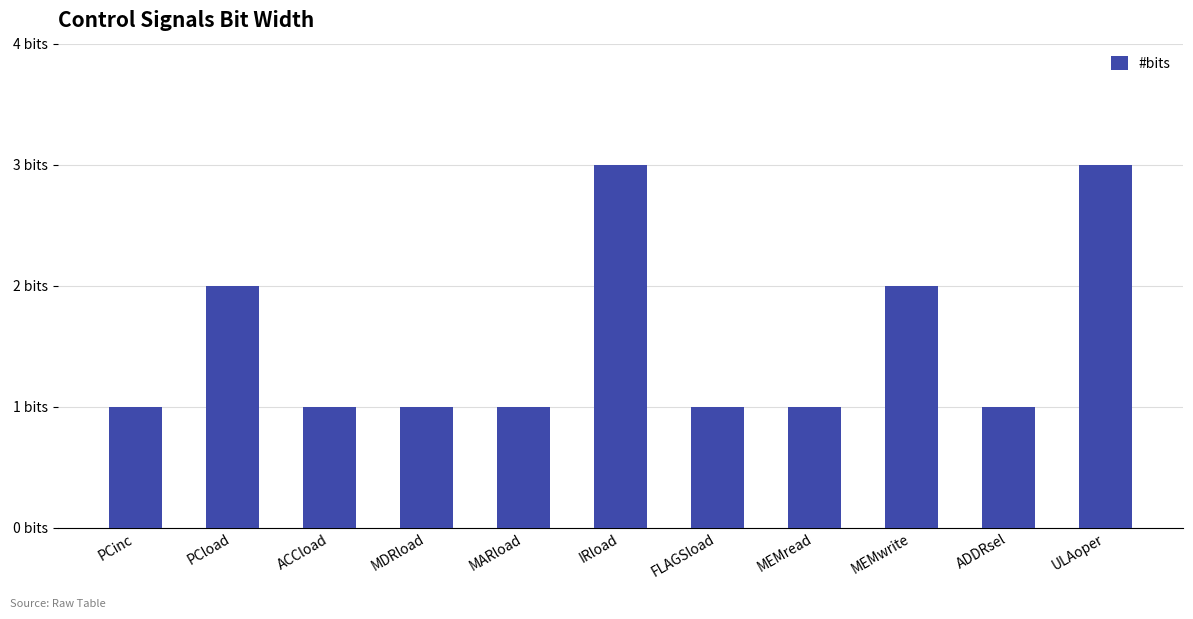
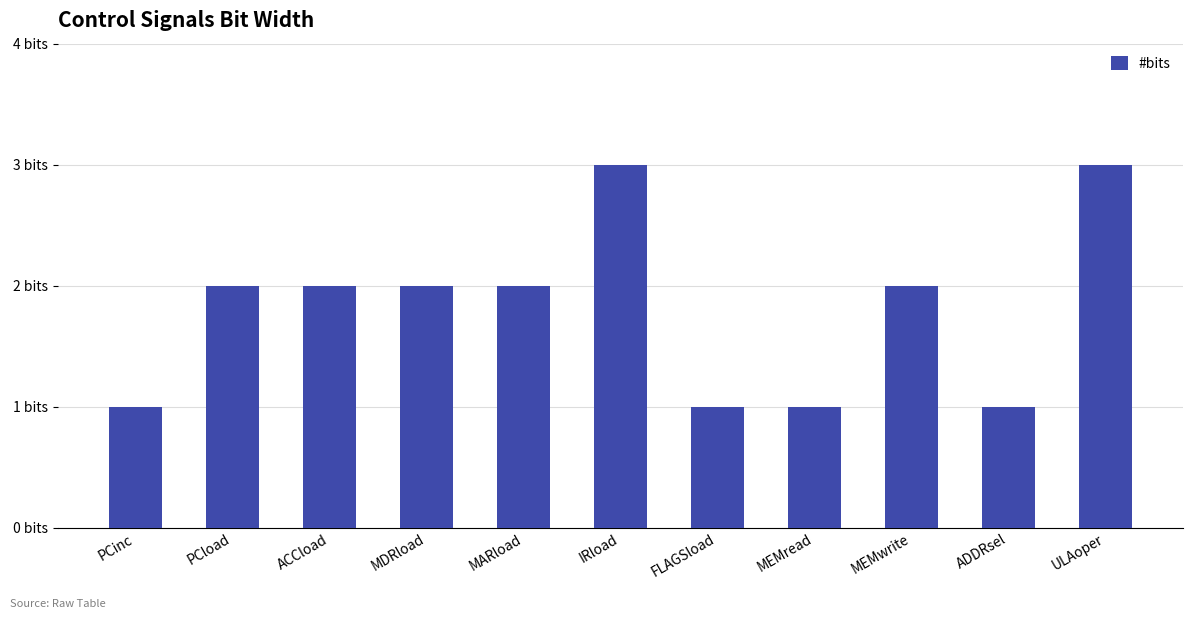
  {
    "PCinc": "1 bits",
    "PCload": "2 bits",
-   "ACCload": "1 bits",
-   "MDRload": "1 bits",
-   "MARload": "1 bits",
+   "ACCload": "2 bits",
+   "MDRload": "2 bits",
+   "MARload": "2 bits",
    "IRload": "3 bits",
    "FLAGSload": "1 bits",
    "MEMread": "1 bits",
    "MEMwrite": "2 bits",
    "ADDRsel": "1 bits",
    "ULAoper": "3 bits"
  }
